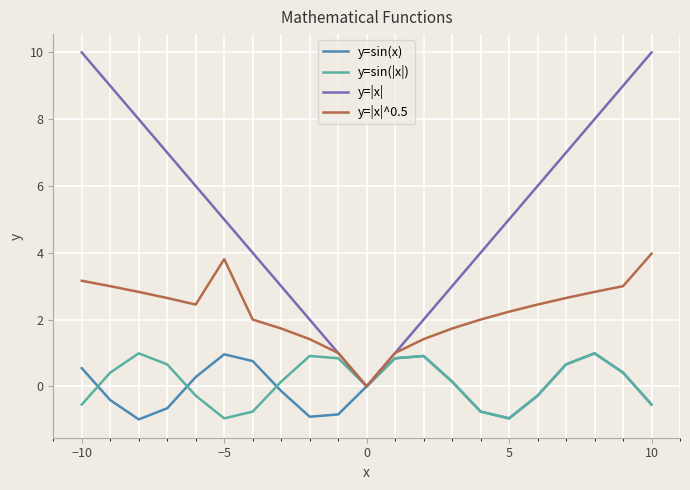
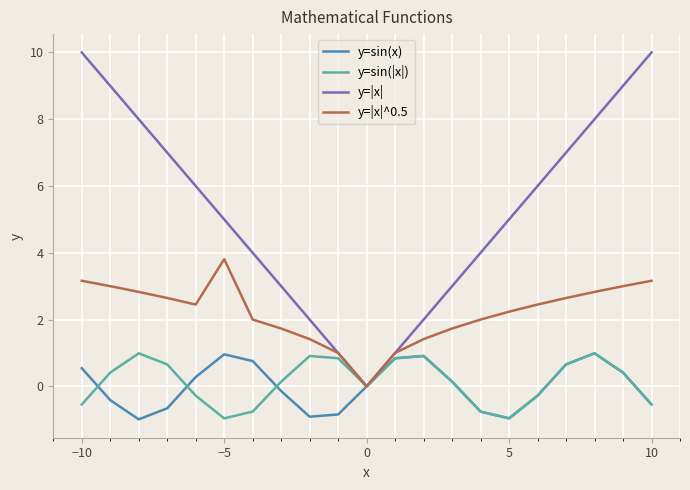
  {
    "y=|x|^0.5": {
      "−10": 3.2,
      "−5": 3.8,
      "5": 2.2,
-     "10": 4.0
+     "10": 3.2
    }
  }
